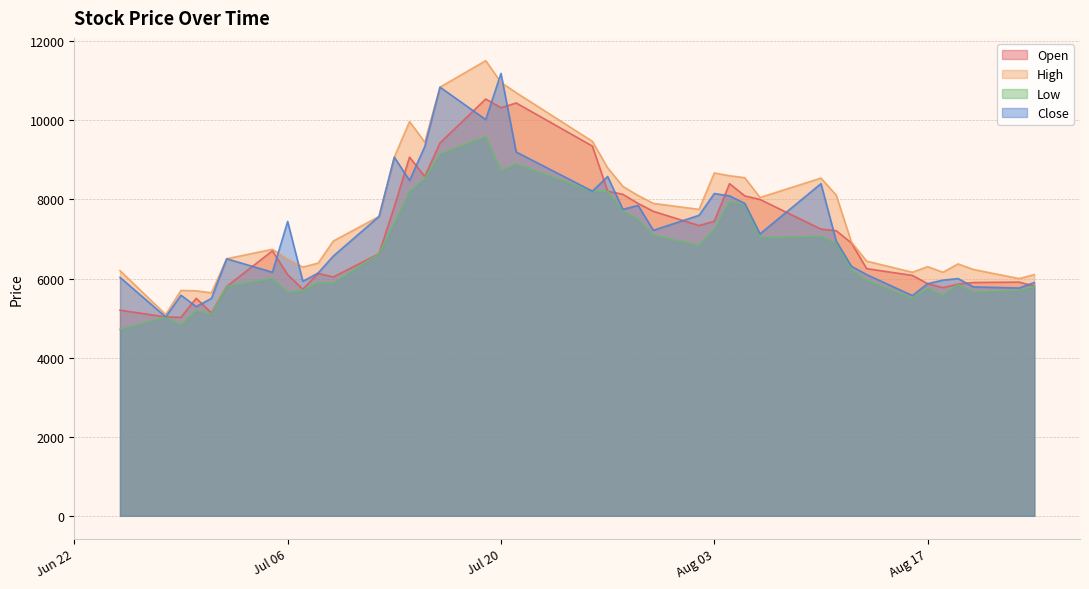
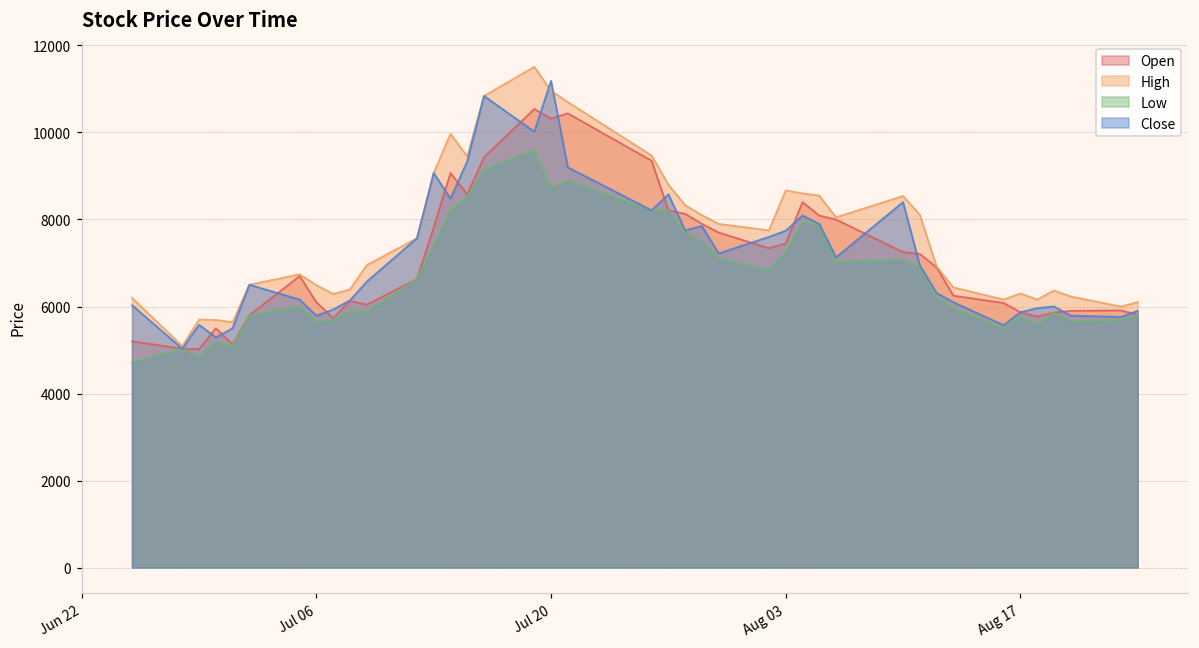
  {
    "Low": {
      "Jul 06": 5700,
      "Jul 20": 8700,
      "Aug 03": 7300,
      "Aug 17": 5800
    },
    "Close": {
-     "Jul 06": 7400,
+     "Jul 06": 5800,
      "Jul 20": 11200,
-     "Aug 03": 8200
+     "Aug 03": 7700
    }
  }
